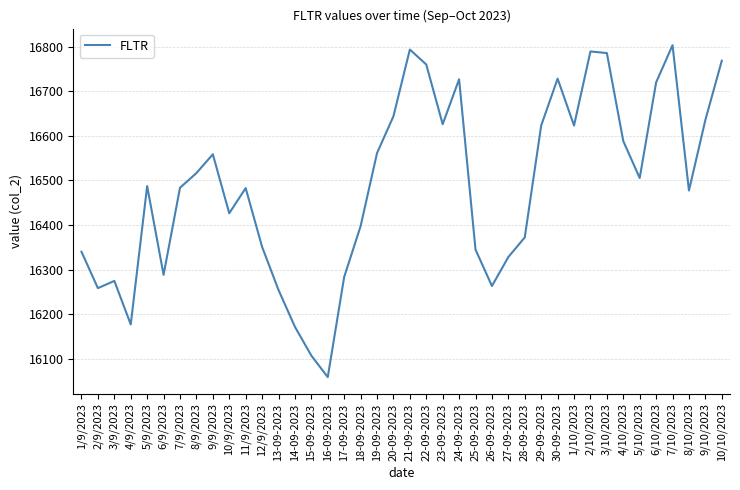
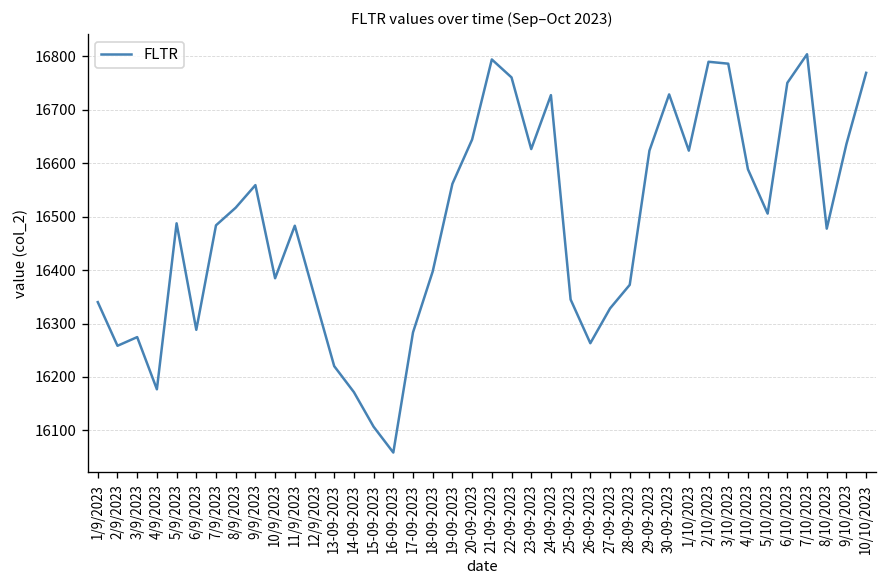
  {
    "1/9/2023": 16340,
    "2/9/2023": 16260,
    "3/9/2023": 16270,
    "4/9/2023": 16180,
    "5/9/2023": 16490,
    "6/9/2023": 16290,
    "7/9/2023": 16480,
    "8/9/2023": 16520,
    "9/9/2023": 16560,
-   "10/9/2023": 16430,
+   "10/9/2023": 16380,
    "11/9/2023": 16480,
    "12/9/2023": 16350,
-   "13-09-2023": 16250,
+   "13-09-2023": 16220,
    "14-09-2023": 16170,
    "15-09-2023": 16110,
    "16-09-2023": 16060,
    "17-09-2023": 16280,
    "18-09-2023": 16400,
    "19-09-2023": 16560,
    "20-09-2023": 16640,
    "21-09-2023": 16790,
    "22-09-2023": 16760,
    "23-09-2023": 16630,
    "24-09-2023": 16730,
    "25-09-2023": 16340,
    "26-09-2023": 16260,
    "27-09-2023": 16330,
    "28-09-2023": 16370,
    "29-09-2023": 16620,
    "30-09-2023": 16730,
    "1/10/2023": 16620,
    "2/10/2023": 16790,
    "3/10/2023": 16790,
    "4/10/2023": 16590,
    "5/10/2023": 16510,
-   "6/10/2023": 16720,
+   "6/10/2023": 16750,
    "7/10/2023": 16800,
    "8/10/2023": 16480,
    "9/10/2023": 16640,
    "10/10/2023": 16770
  }
